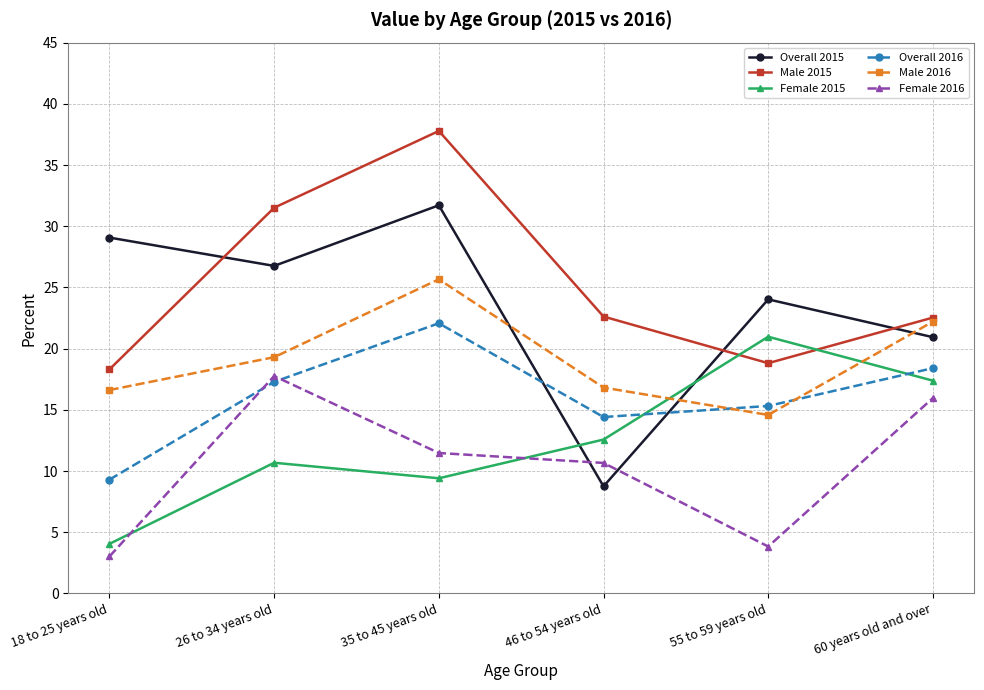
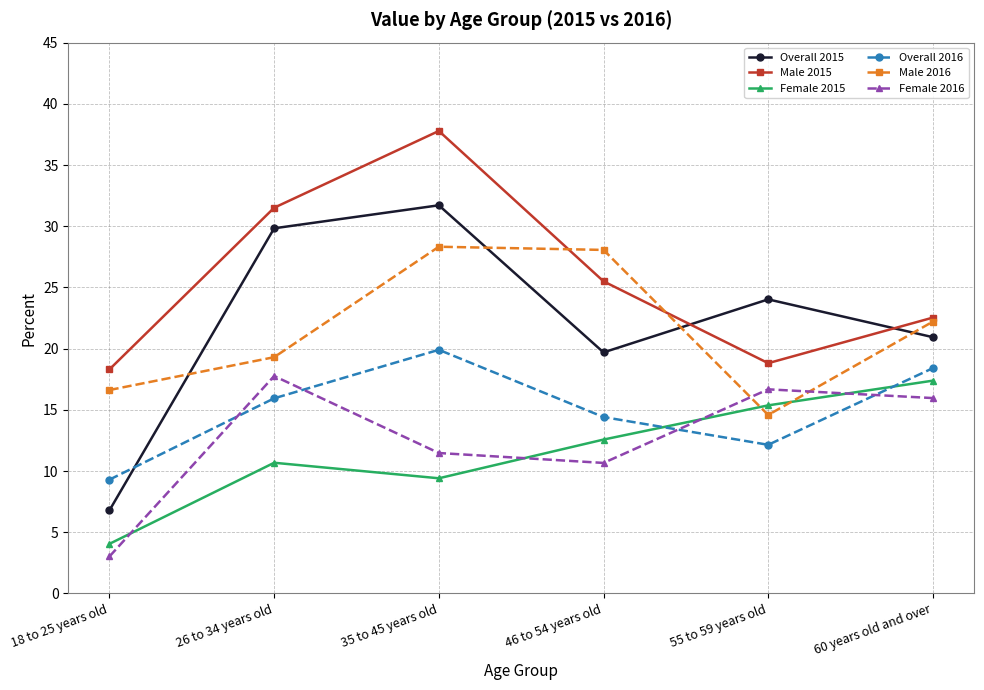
  {
    "Overall 2015": {
-     "18 to 25 years old": 29.1,
-     "26 to 34 years old": 26.8,
+     "18 to 25 years old": 6.8,
+     "26 to 34 years old": 29.8,
      "35 to 45 years old": 31.7,
-     "46 to 54 years old": 8.7,
+     "46 to 54 years old": 19.7,
      "55 to 59 years old": 24.0,
      "60 years old and over": 20.9
    },
    "Male 2015": {
      "18 to 25 years old": 18.3,
      "26 to 34 years old": 31.5,
      "35 to 45 years old": 37.8,
-     "46 to 54 years old": 22.6,
+     "46 to 54 years old": 25.5,
      "55 to 59 years old": 18.8,
      "60 years old and over": 22.5
    },
    "Female 2015": {
      "18 to 25 years old": 4.1,
      "26 to 34 years old": 10.7,
      "35 to 45 years old": 9.4,
      "46 to 54 years old": 12.6,
-     "55 to 59 years old": 21.0,
+     "55 to 59 years old": 15.4,
      "60 years old and over": 17.4
    },
    "Overall 2016": {
      "18 to 25 years old": 9.3,
-     "26 to 34 years old": 17.3,
-     "35 to 45 years old": 22.1,
+     "26 to 34 years old": 15.9,
+     "35 to 45 years old": 19.9,
      "46 to 54 years old": 14.4,
-     "55 to 59 years old": 15.3,
+     "55 to 59 years old": 12.1,
      "60 years old and over": 18.4
    },
    "Male 2016": {
      "18 to 25 years old": 16.6,
      "26 to 34 years old": 19.3,
-     "35 to 45 years old": 25.7,
-     "46 to 54 years old": 16.8,
+     "35 to 45 years old": 28.3,
+     "46 to 54 years old": 28.1,
      "55 to 59 years old": 14.6,
      "60 years old and over": 22.2
    },
    "Female 2016": {
      "18 to 25 years old": 3.0,
      "26 to 34 years old": 17.8,
      "35 to 45 years old": 11.5,
      "46 to 54 years old": 10.7,
-     "55 to 59 years old": 3.8,
+     "55 to 59 years old": 16.7,
      "60 years old and over": 16.0
    }
  }
